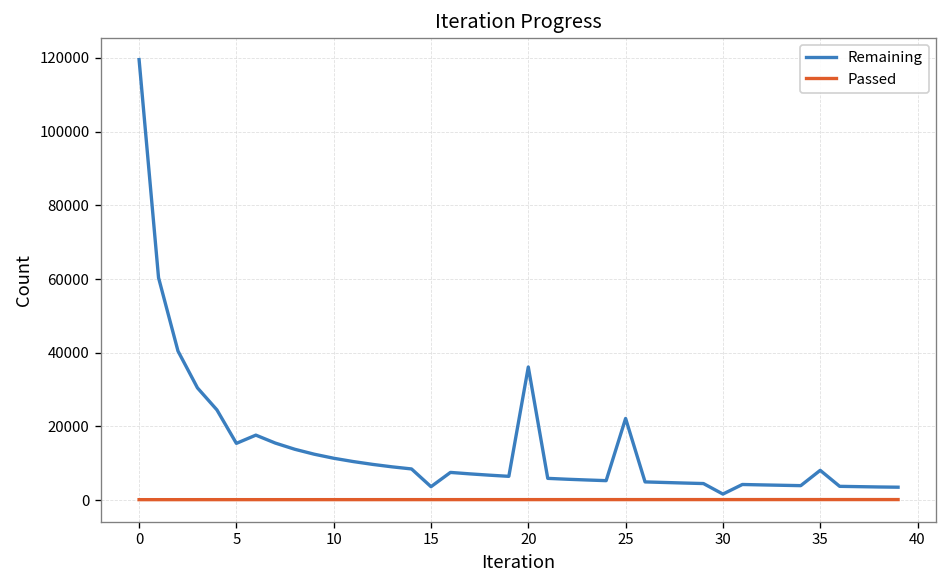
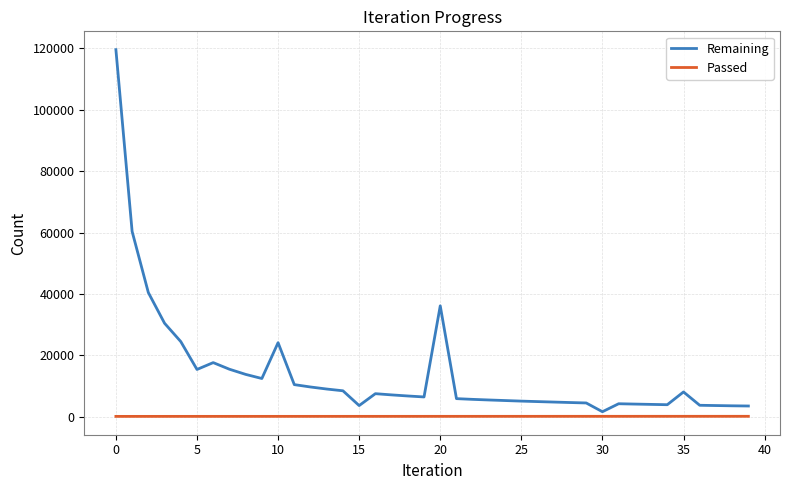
  {
    "Remaining": {
      "0": 120000,
      "5": 15000,
-     "10": 11000,
+     "10": 24000,
      "15": 4000,
      "20": 36000,
-     "25": 22000,
+     "25": 5000,
      "30": 2000,
      "35": 8000
    },
    "Passed": {
      "0": 0,
      "5": 0,
      "10": 0,
      "15": 0,
      "20": 0,
      "25": 0,
      "30": 0,
      "35": 0
    }
  }
